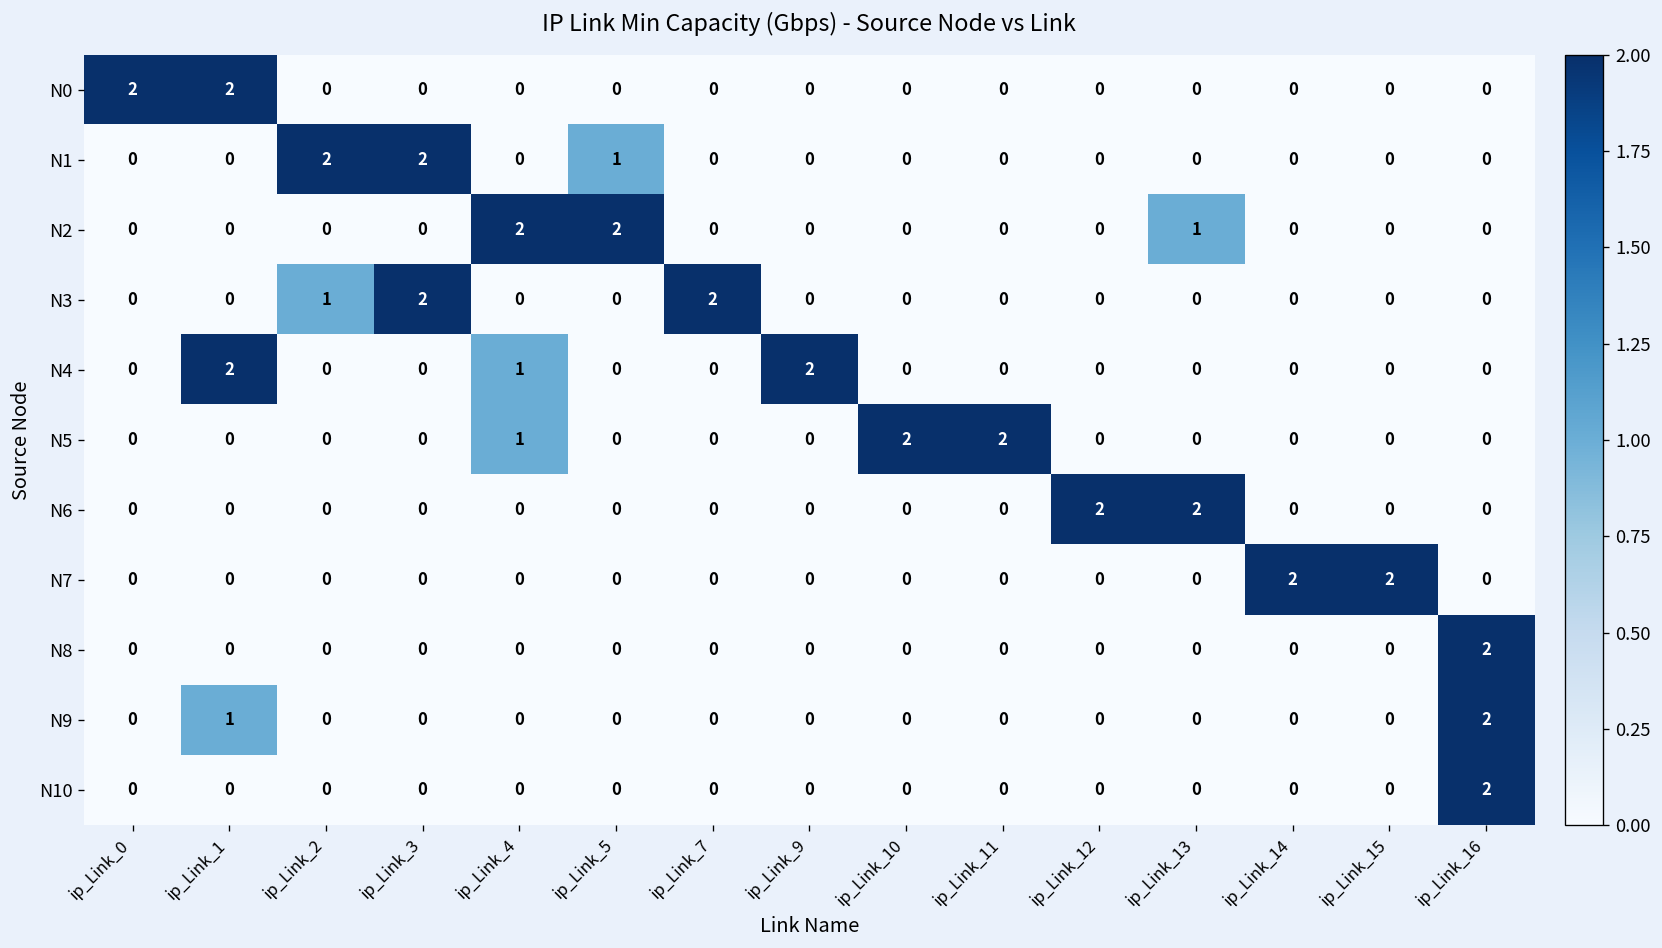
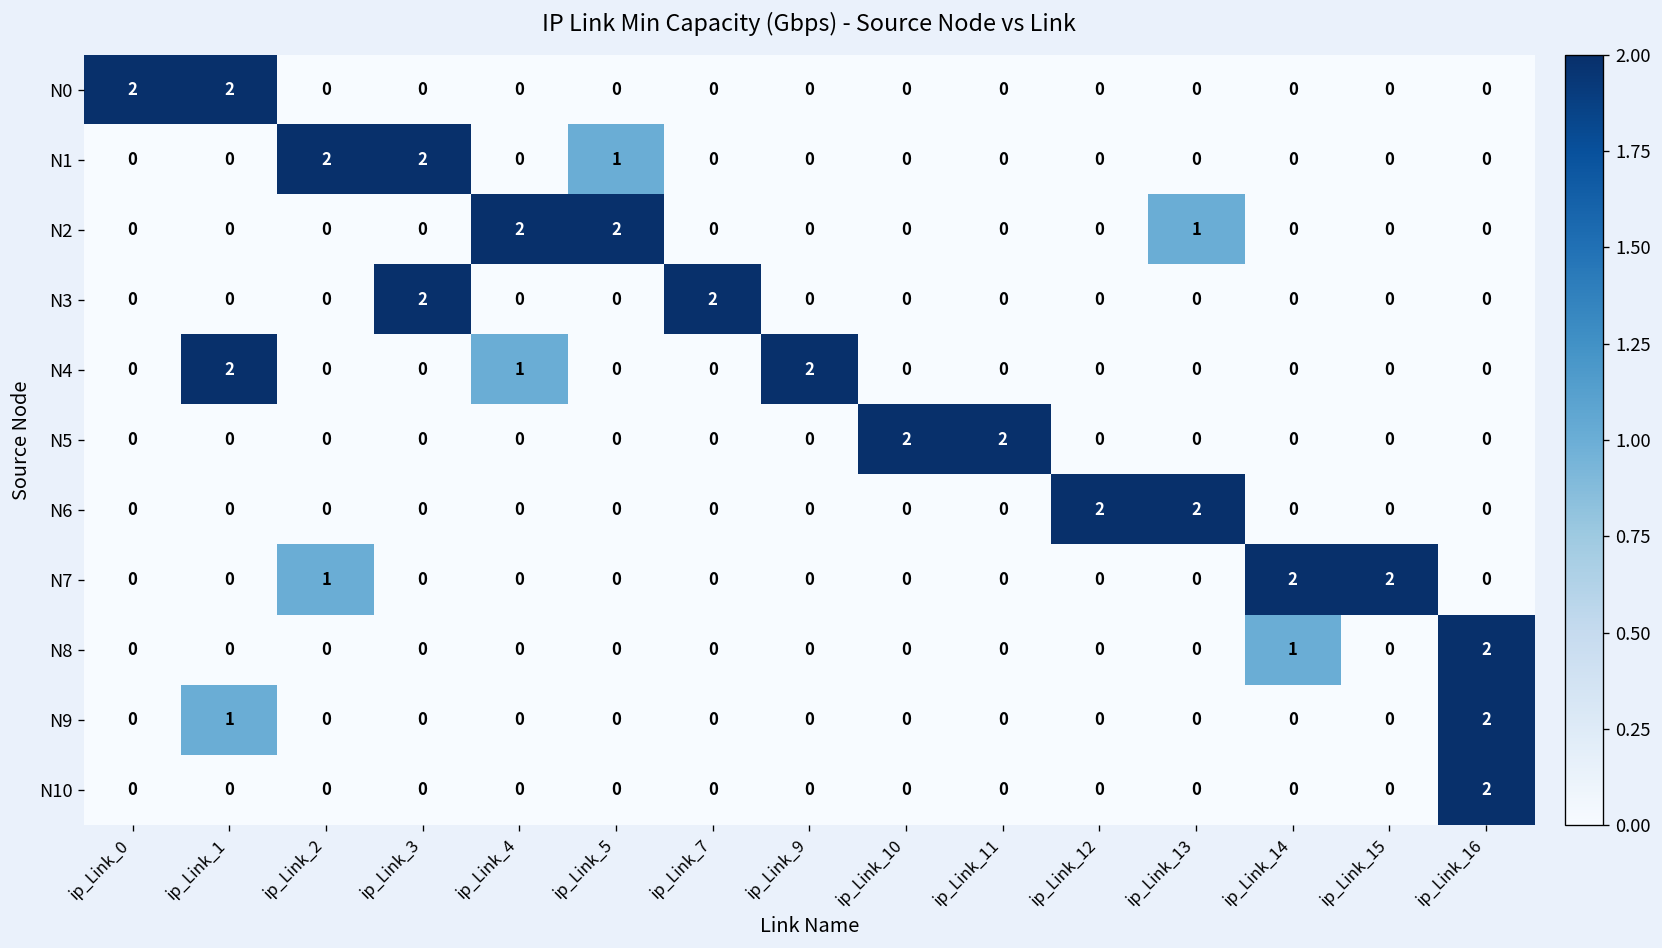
  {
    "N0": {
      "ip_Link_0": 2,
      "ip_Link_1": 2,
      "ip_Link_2": 0,
      "ip_Link_3": 0,
      "ip_Link_4": 0,
      "ip_Link_5": 0,
      "ip_Link_7": 0,
      "ip_Link_9": 0,
      "ip_Link_10": 0,
      "ip_Link_11": 0,
      "ip_Link_12": 0,
      "ip_Link_13": 0,
      "ip_Link_14": 0,
      "ip_Link_15": 0,
      "ip_Link_16": 0
    },
    "N1": {
      "ip_Link_0": 0,
      "ip_Link_1": 0,
      "ip_Link_2": 2,
      "ip_Link_3": 2,
      "ip_Link_4": 0,
      "ip_Link_5": 1,
      "ip_Link_7": 0,
      "ip_Link_9": 0,
      "ip_Link_10": 0,
      "ip_Link_11": 0,
      "ip_Link_12": 0,
      "ip_Link_13": 0,
      "ip_Link_14": 0,
      "ip_Link_15": 0,
      "ip_Link_16": 0
    },
    "N2": {
      "ip_Link_0": 0,
      "ip_Link_1": 0,
      "ip_Link_2": 0,
      "ip_Link_3": 0,
      "ip_Link_4": 2,
      "ip_Link_5": 2,
      "ip_Link_7": 0,
      "ip_Link_9": 0,
      "ip_Link_10": 0,
      "ip_Link_11": 0,
      "ip_Link_12": 0,
      "ip_Link_13": 1,
      "ip_Link_14": 0,
      "ip_Link_15": 0,
      "ip_Link_16": 0
    },
    "N3": {
      "ip_Link_0": 0,
      "ip_Link_1": 0,
-     "ip_Link_2": 1,
+     "ip_Link_2": 0,
      "ip_Link_3": 2,
      "ip_Link_4": 0,
      "ip_Link_5": 0,
      "ip_Link_7": 2,
      "ip_Link_9": 0,
      "ip_Link_10": 0,
      "ip_Link_11": 0,
      "ip_Link_12": 0,
      "ip_Link_13": 0,
      "ip_Link_14": 0,
      "ip_Link_15": 0,
      "ip_Link_16": 0
    },
    "N4": {
      "ip_Link_0": 0,
      "ip_Link_1": 2,
      "ip_Link_2": 0,
      "ip_Link_3": 0,
      "ip_Link_4": 1,
      "ip_Link_5": 0,
      "ip_Link_7": 0,
      "ip_Link_9": 2,
      "ip_Link_10": 0,
      "ip_Link_11": 0,
      "ip_Link_12": 0,
      "ip_Link_13": 0,
      "ip_Link_14": 0,
      "ip_Link_15": 0,
      "ip_Link_16": 0
    },
    "N5": {
      "ip_Link_0": 0,
      "ip_Link_1": 0,
      "ip_Link_2": 0,
      "ip_Link_3": 0,
-     "ip_Link_4": 1,
+     "ip_Link_4": 0,
      "ip_Link_5": 0,
      "ip_Link_7": 0,
      "ip_Link_9": 0,
      "ip_Link_10": 2,
      "ip_Link_11": 2,
      "ip_Link_12": 0,
      "ip_Link_13": 0,
      "ip_Link_14": 0,
      "ip_Link_15": 0,
      "ip_Link_16": 0
    },
    "N6": {
      "ip_Link_0": 0,
      "ip_Link_1": 0,
      "ip_Link_2": 0,
      "ip_Link_3": 0,
      "ip_Link_4": 0,
      "ip_Link_5": 0,
      "ip_Link_7": 0,
      "ip_Link_9": 0,
      "ip_Link_10": 0,
      "ip_Link_11": 0,
      "ip_Link_12": 2,
      "ip_Link_13": 2,
      "ip_Link_14": 0,
      "ip_Link_15": 0,
      "ip_Link_16": 0
    },
    "N7": {
      "ip_Link_0": 0,
      "ip_Link_1": 0,
-     "ip_Link_2": 0,
+     "ip_Link_2": 1,
      "ip_Link_3": 0,
      "ip_Link_4": 0,
      "ip_Link_5": 0,
      "ip_Link_7": 0,
      "ip_Link_9": 0,
      "ip_Link_10": 0,
      "ip_Link_11": 0,
      "ip_Link_12": 0,
      "ip_Link_13": 0,
      "ip_Link_14": 2,
      "ip_Link_15": 2,
      "ip_Link_16": 0
    },
    "N8": {
      "ip_Link_0": 0,
      "ip_Link_1": 0,
      "ip_Link_2": 0,
      "ip_Link_3": 0,
      "ip_Link_4": 0,
      "ip_Link_5": 0,
      "ip_Link_7": 0,
      "ip_Link_9": 0,
      "ip_Link_10": 0,
      "ip_Link_11": 0,
      "ip_Link_12": 0,
      "ip_Link_13": 0,
-     "ip_Link_14": 0,
+     "ip_Link_14": 1,
      "ip_Link_15": 0,
      "ip_Link_16": 2
    },
    "N9": {
      "ip_Link_0": 0,
      "ip_Link_1": 1,
      "ip_Link_2": 0,
      "ip_Link_3": 0,
      "ip_Link_4": 0,
      "ip_Link_5": 0,
      "ip_Link_7": 0,
      "ip_Link_9": 0,
      "ip_Link_10": 0,
      "ip_Link_11": 0,
      "ip_Link_12": 0,
      "ip_Link_13": 0,
      "ip_Link_14": 0,
      "ip_Link_15": 0,
      "ip_Link_16": 2
    },
    "N10": {
      "ip_Link_0": 0,
      "ip_Link_1": 0,
      "ip_Link_2": 0,
      "ip_Link_3": 0,
      "ip_Link_4": 0,
      "ip_Link_5": 0,
      "ip_Link_7": 0,
      "ip_Link_9": 0,
      "ip_Link_10": 0,
      "ip_Link_11": 0,
      "ip_Link_12": 0,
      "ip_Link_13": 0,
      "ip_Link_14": 0,
      "ip_Link_15": 0,
      "ip_Link_16": 2
    }
  }
